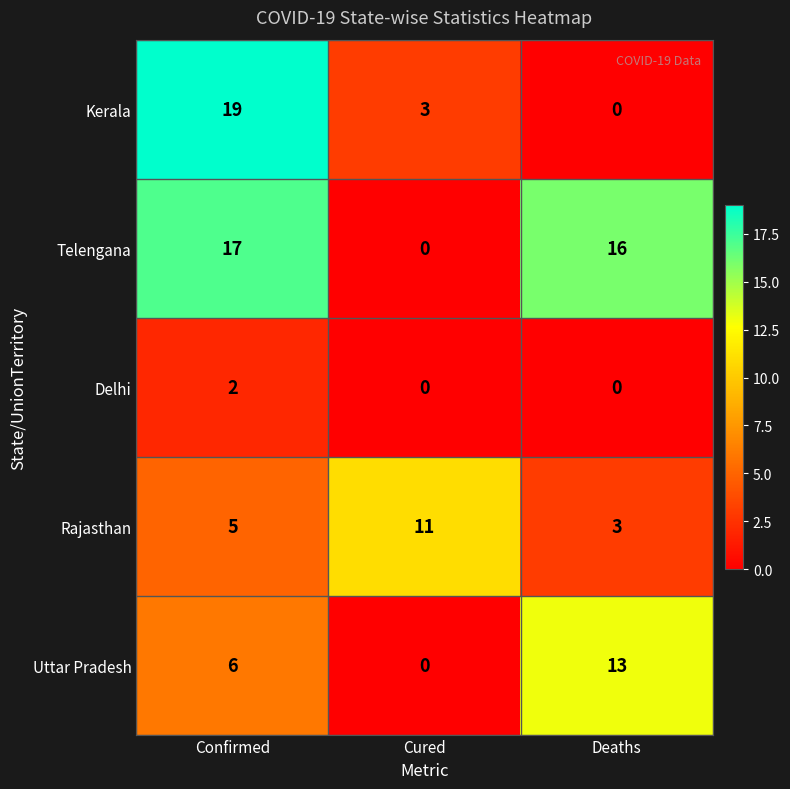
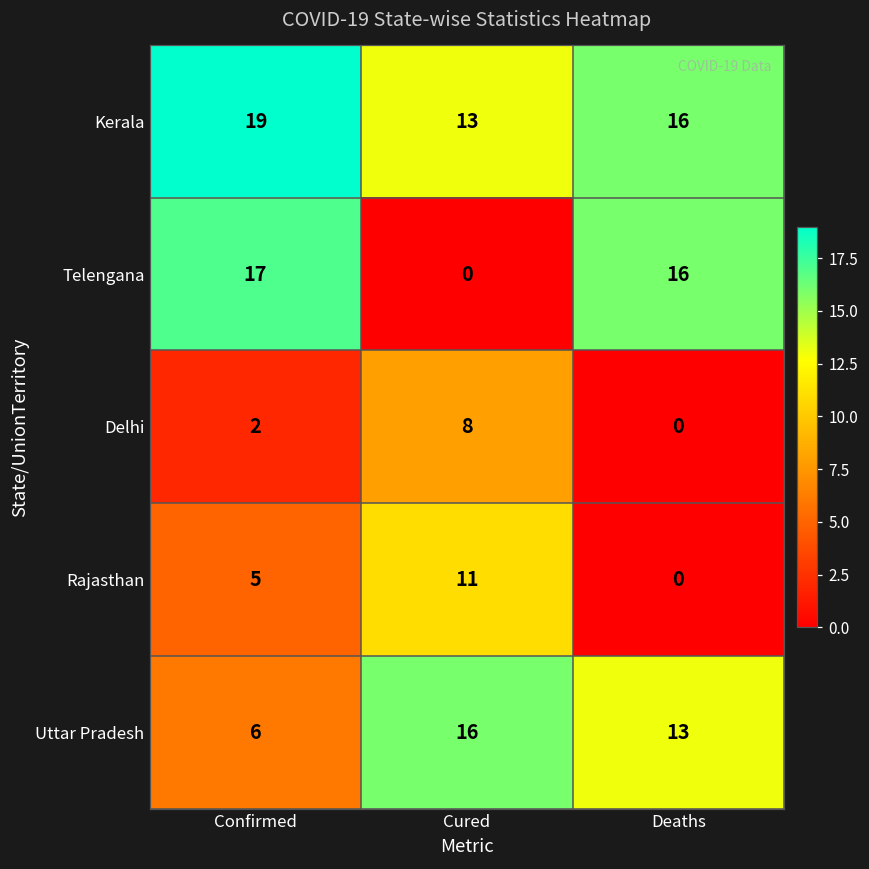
  {
    "Kerala": {
      "Confirmed": 19,
-     "Cured": 3,
-     "Deaths": 0
+     "Cured": 13,
+     "Deaths": 16
    },
    "Telengana": {
      "Confirmed": 17,
      "Cured": 0,
      "Deaths": 16
    },
    "Delhi": {
      "Confirmed": 2,
-     "Cured": 0,
+     "Cured": 8,
      "Deaths": 0
    },
    "Rajasthan": {
      "Confirmed": 5,
      "Cured": 11,
-     "Deaths": 3
+     "Deaths": 0
    },
    "Uttar Pradesh": {
      "Confirmed": 6,
-     "Cured": 0,
+     "Cured": 16,
      "Deaths": 13
    }
  }
